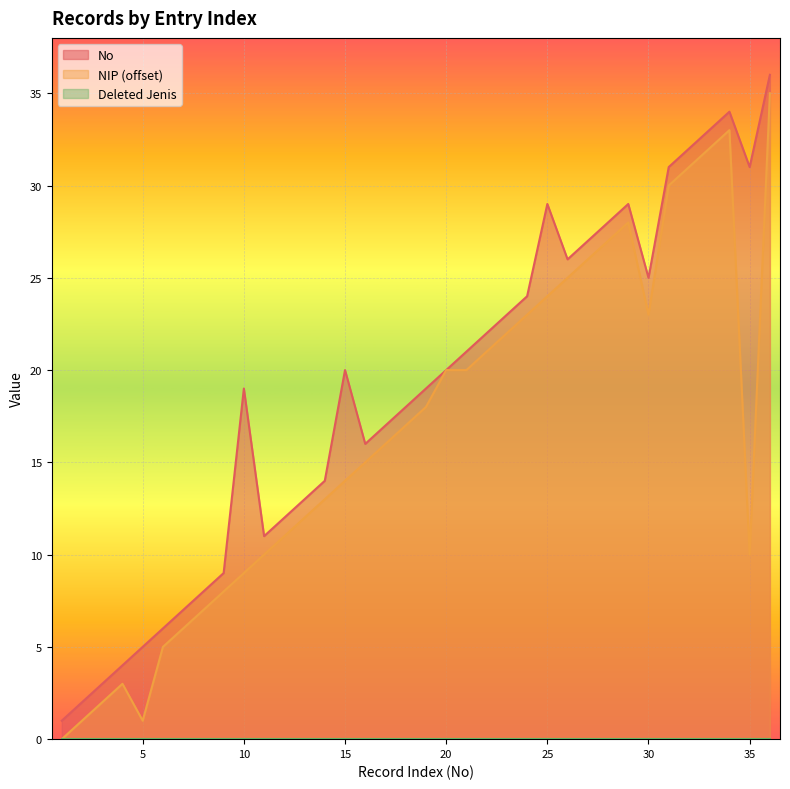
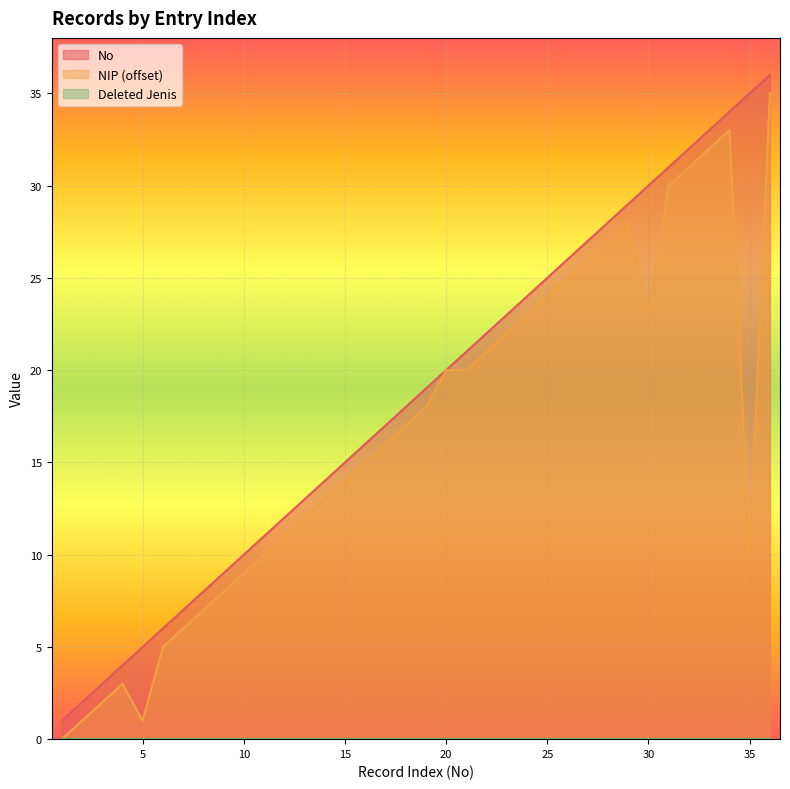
  {
    "No": {
      "5": 5,
-     "10": 19,
-     "15": 20,
-     "25": 29,
-     "30": 25,
-     "35": 31
+     "10": 10,
+     "15": 15,
+     "25": 25,
+     "30": 30,
+     "35": 35
    },
    "NIP (offset)": {
      "5": 1,
      "10": 9,
      "15": 14,
      "25": 24,
      "30": 23,
      "35": 10
    },
    "Deleted Jenis": {
      "5": 0,
      "10": 0,
      "15": 0,
      "20": 0,
      "25": 0,
      "30": 0,
      "35": 0
    }
  }
